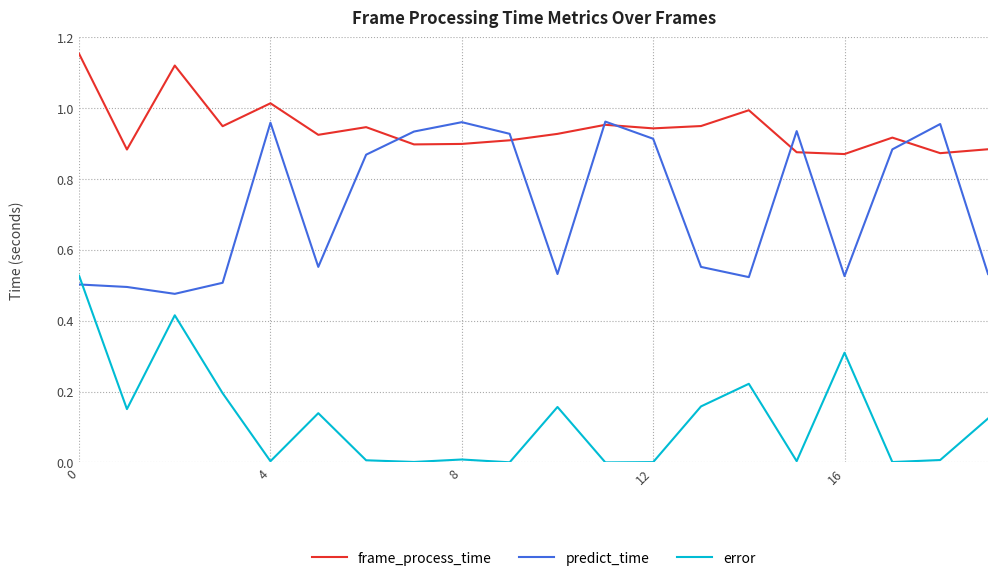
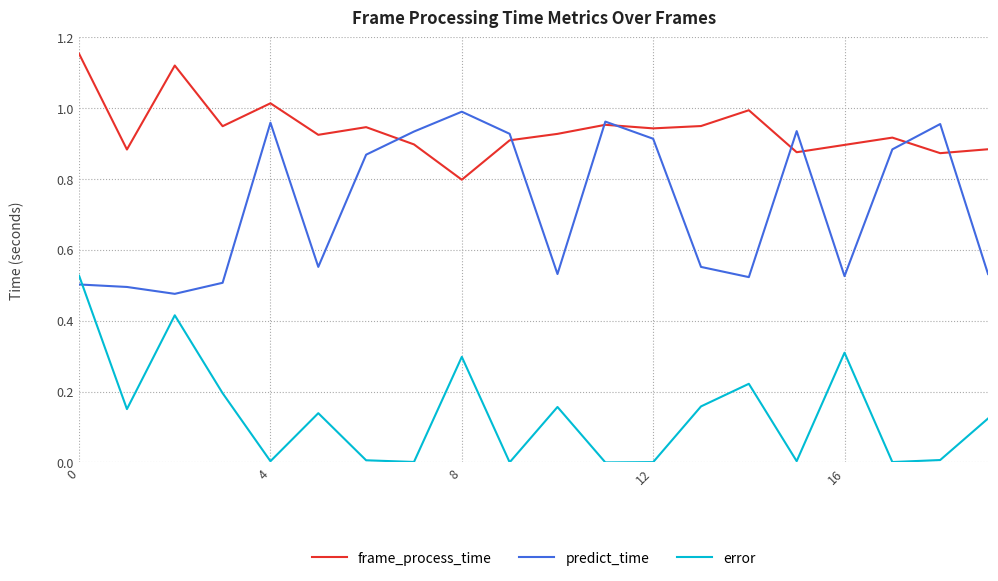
  {
    "frame_process_time": {
      "0": 1.15,
      "4": 1.01,
-     "8": 0.90,
+     "8": 0.80,
      "12": 0.94,
-     "16": 0.87
+     "16": 0.90
    },
    "predict_time": {
      "0": 0.50,
      "4": 0.96,
-     "8": 0.96,
+     "8": 0.99,
      "12": 0.91,
      "16": 0.53
    },
    "error": {
      "0": 0.53,
      "4": 0.00,
-     "8": 0.01,
+     "8": 0.30,
      "12": 0.00,
      "16": 0.31
    }
  }
